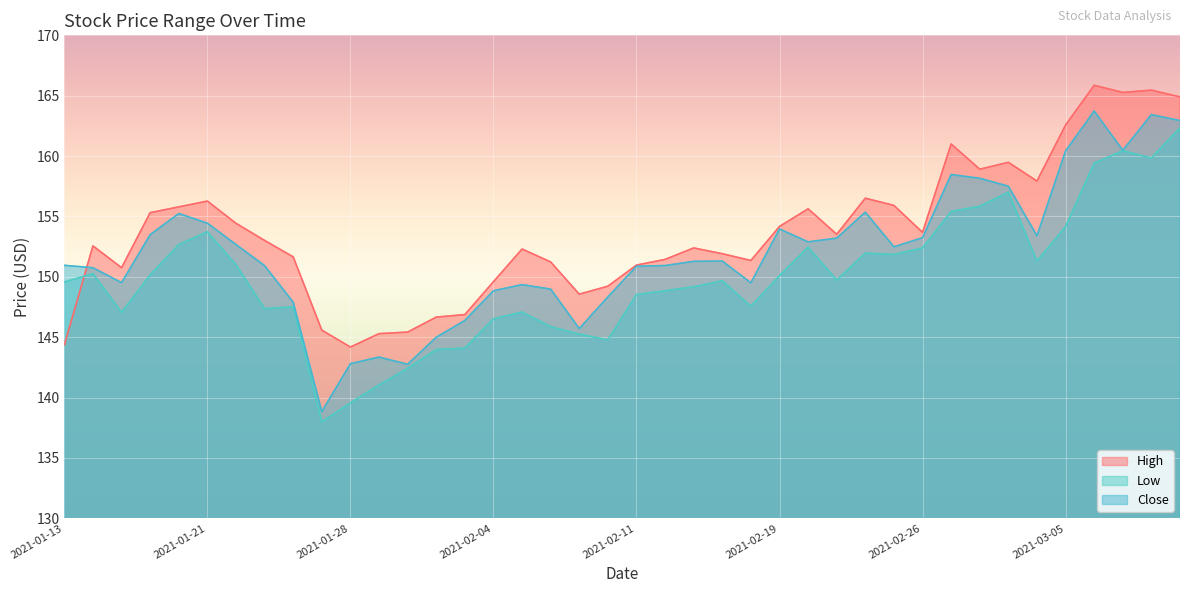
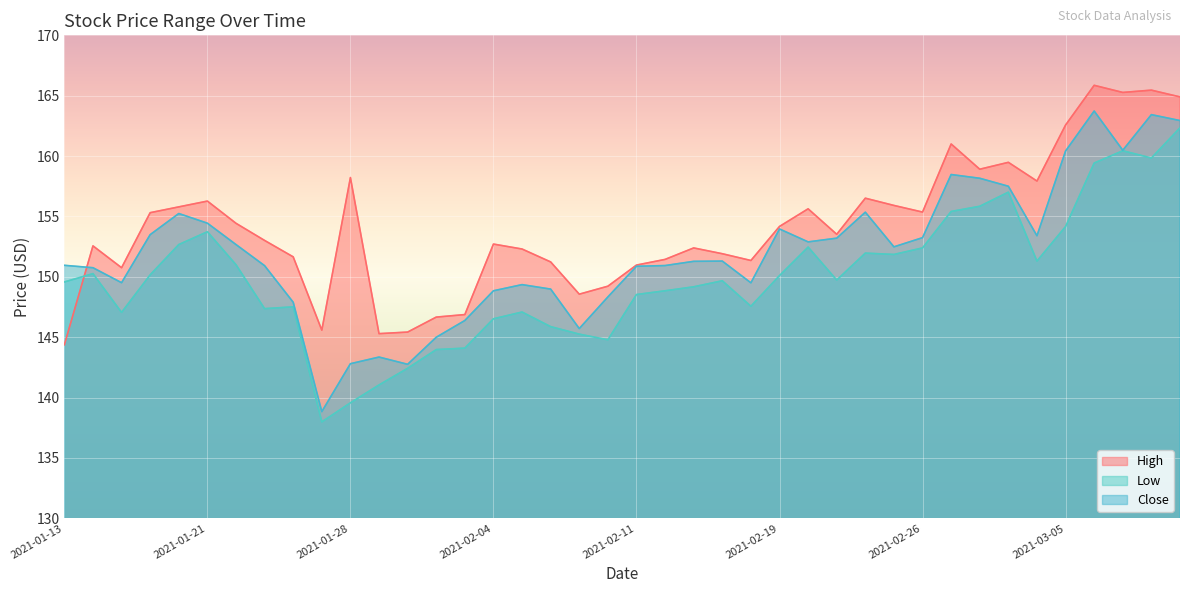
  {
    "High": {
      "2021-01-13": 144.4,
      "2021-01-21": 156.3,
-     "2021-01-28": 144.2,
-     "2021-02-04": 149.6,
+     "2021-01-28": 158.2,
+     "2021-02-04": 152.7,
      "2021-02-19": 154.2,
-     "2021-02-26": 153.7,
+     "2021-02-26": 155.4,
      "2021-03-05": 162.6
    }
  }
